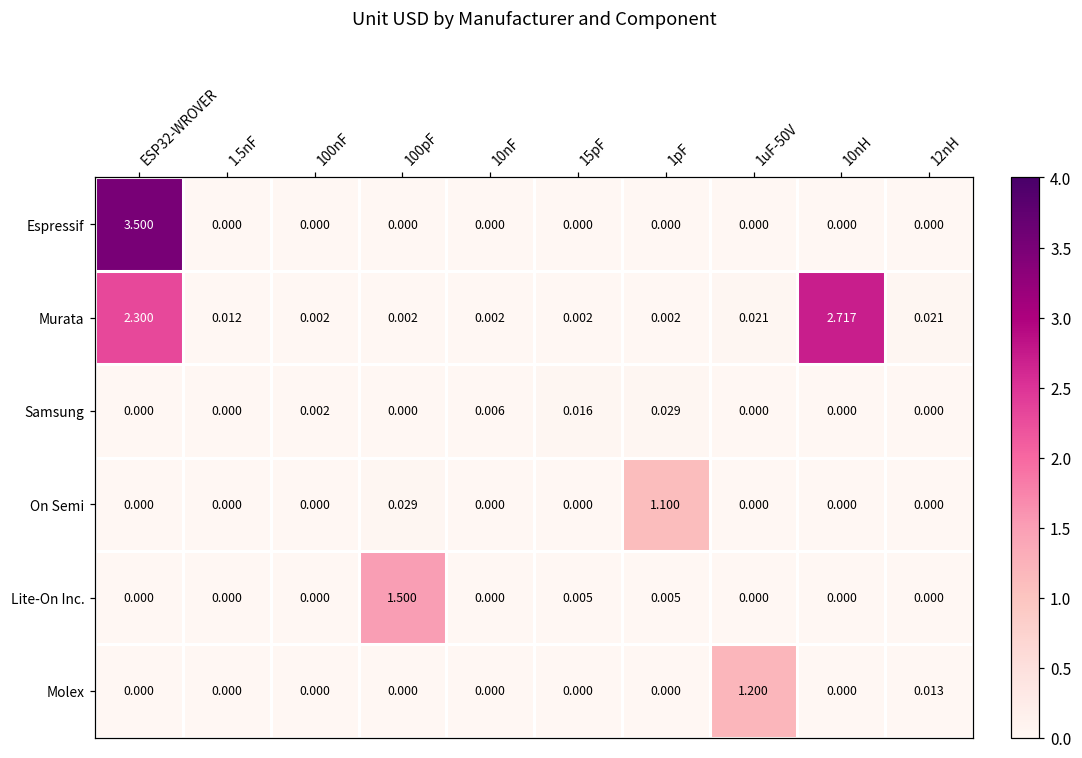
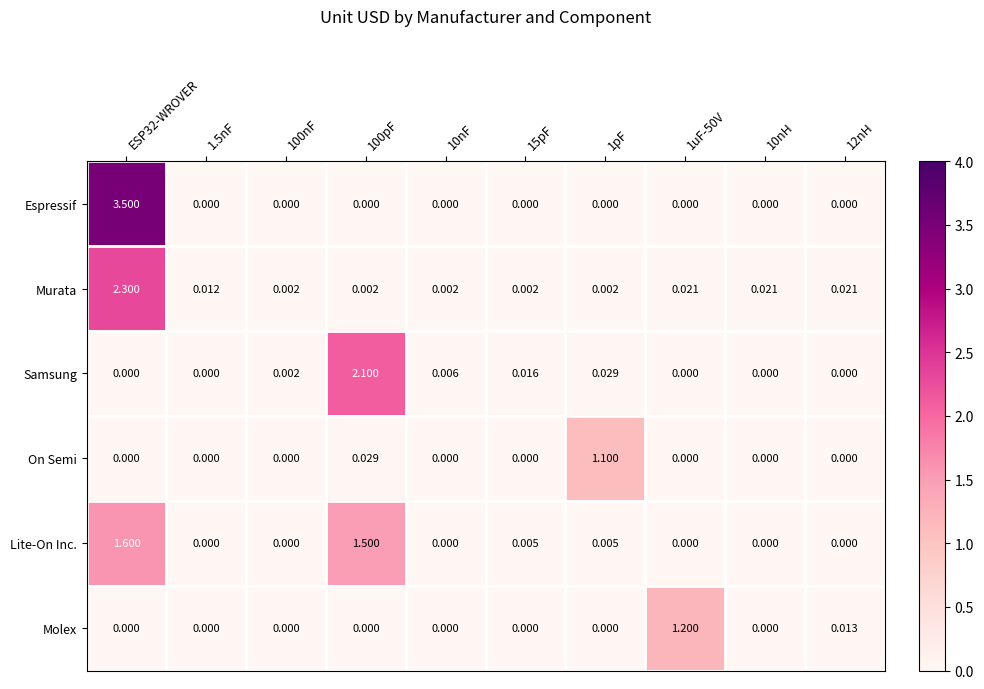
  {
    "Espressif": {
      "ESP32-WROVER": 3.500,
      "1.5nF": 0.000,
      "100nF": 0.000,
      "100pF": 0.000,
      "10nF": 0.000,
      "15pF": 0.000,
      "1pF": 0.000,
      "1uF-50V": 0.000,
      "10nH": 0.000,
      "12nH": 0.000
    },
    "Murata": {
      "ESP32-WROVER": 2.300,
      "1.5nF": 0.012,
      "100nF": 0.002,
      "100pF": 0.002,
      "10nF": 0.002,
      "15pF": 0.002,
      "1pF": 0.002,
      "1uF-50V": 0.021,
-     "10nH": 2.717,
+     "10nH": 0.021,
      "12nH": 0.021
    },
    "Samsung": {
      "ESP32-WROVER": 0.000,
      "1.5nF": 0.000,
      "100nF": 0.002,
-     "100pF": 0.000,
+     "100pF": 2.100,
      "10nF": 0.006,
      "15pF": 0.016,
      "1pF": 0.029,
      "1uF-50V": 0.000,
      "10nH": 0.000,
      "12nH": 0.000
    },
    "On Semi": {
      "ESP32-WROVER": 0.000,
      "1.5nF": 0.000,
      "100nF": 0.000,
      "100pF": 0.029,
      "10nF": 0.000,
      "15pF": 0.000,
      "1pF": 1.100,
      "1uF-50V": 0.000,
      "10nH": 0.000,
      "12nH": 0.000
    },
    "Lite-On Inc.": {
-     "ESP32-WROVER": 0.000,
+     "ESP32-WROVER": 1.600,
      "1.5nF": 0.000,
      "100nF": 0.000,
      "100pF": 1.500,
      "10nF": 0.000,
      "15pF": 0.005,
      "1pF": 0.005,
      "1uF-50V": 0.000,
      "10nH": 0.000,
      "12nH": 0.000
    },
    "Molex": {
      "ESP32-WROVER": 0.000,
      "1.5nF": 0.000,
      "100nF": 0.000,
      "100pF": 0.000,
      "10nF": 0.000,
      "15pF": 0.000,
      "1pF": 0.000,
      "1uF-50V": 1.200,
      "10nH": 0.000,
      "12nH": 0.013
    }
  }
